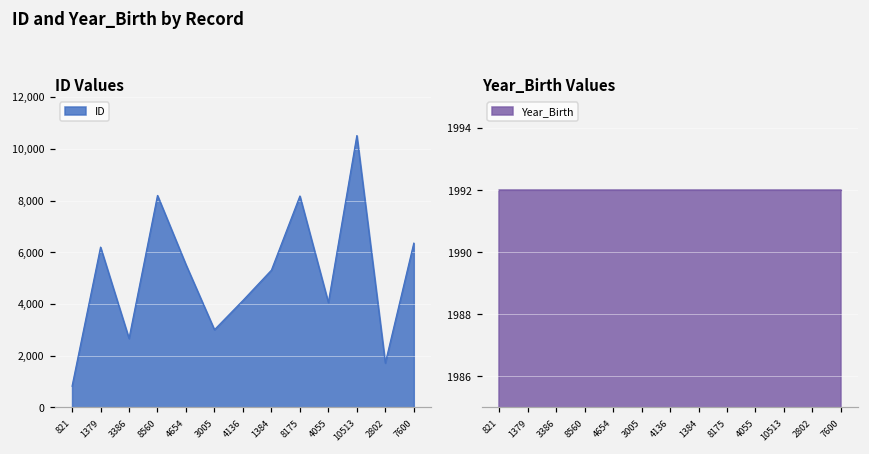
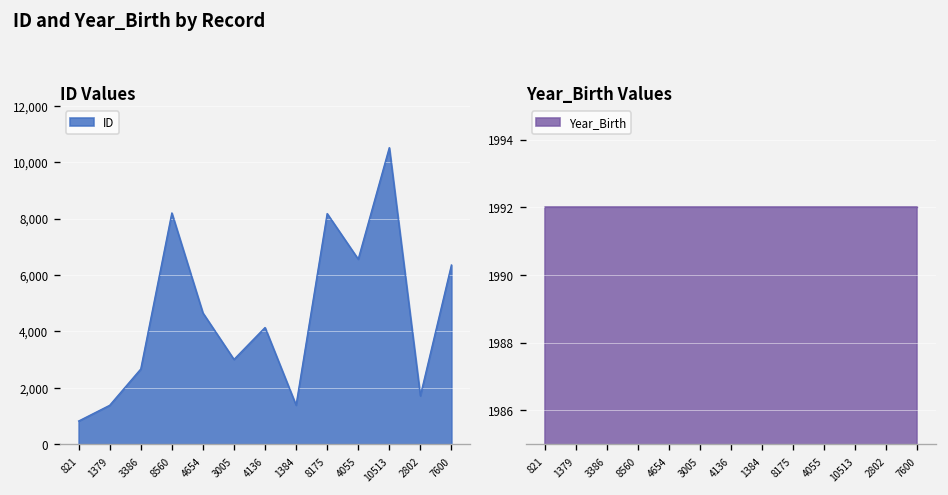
  {
    "ID Values": {
      "821": "800",
-     "1379": "6,200",
+     "1379": "1,400",
      "3386": "2,700",
      "8560": "8,200",
-     "4654": "5,500",
+     "4654": "4,700",
      "3005": "3,000",
      "4136": "4,100",
-     "1384": "5,300",
+     "1384": "1,400",
      "8175": "8,200",
-     "4055": "4,100",
+     "4055": "6,600",
      "10513": "10,500",
      "2802": "1,700",
      "7600": "6,400"
    },
    "Year_Birth Values": {
      "821": "1992.0",
      "1379": "1992.0",
      "3386": "1992.0",
      "8560": "1992.0",
      "4654": "1992.0",
      "3005": "1992.0",
      "4136": "1992.0",
      "1384": "1992.0",
      "8175": "1992.0",
      "4055": "1992.0",
      "10513": "1992.0",
      "2802": "1992.0",
      "7600": "1992.0"
    }
  }
